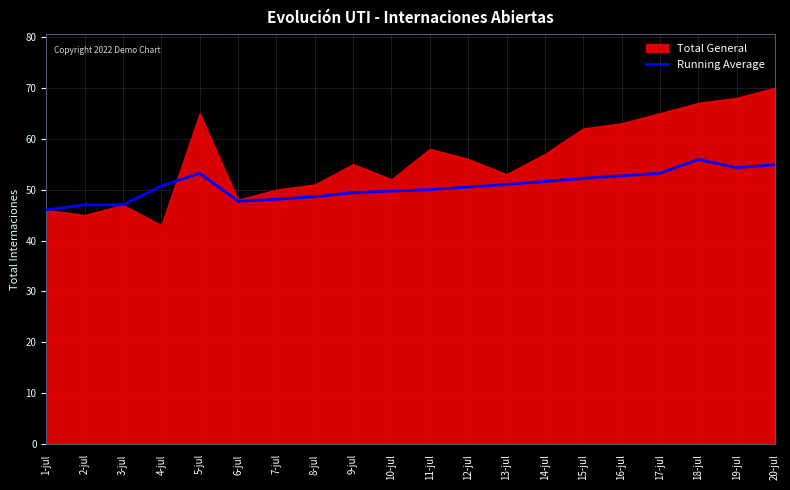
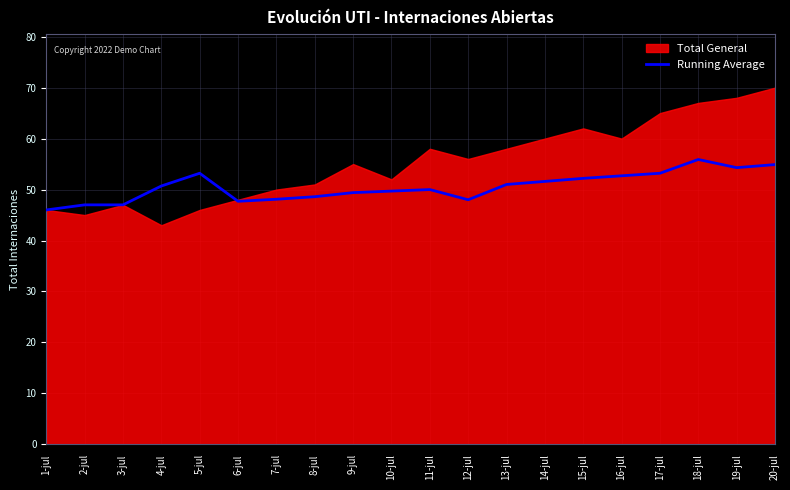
  {
    "Running Average": {
      "2-jul": 47,
      "4-jul": 51,
      "5-jul": 53,
      "7-jul": 48,
      "8-jul": 49,
      "9-jul": 49,
      "10-jul": 50,
      "11-jul": 50,
-     "12-jul": 51,
+     "12-jul": 48,
      "13-jul": 51,
      "14-jul": 52,
      "15-jul": 52,
      "16-jul": 53,
      "17-jul": 53,
      "18-jul": 56,
      "19-jul": 54,
      "20-jul": 55
    },
    "Total General": {
      "2-jul": 45,
      "4-jul": 43,
-     "5-jul": 65,
+     "5-jul": 46,
      "7-jul": 50,
      "8-jul": 51,
      "9-jul": 55,
      "10-jul": 52,
      "11-jul": 58,
      "12-jul": 56,
-     "13-jul": 53,
-     "14-jul": 57,
+     "13-jul": 58,
+     "14-jul": 60,
      "15-jul": 62,
-     "16-jul": 63,
+     "16-jul": 60,
      "17-jul": 65,
      "18-jul": 67,
      "19-jul": 68,
      "20-jul": 70
    }
  }
